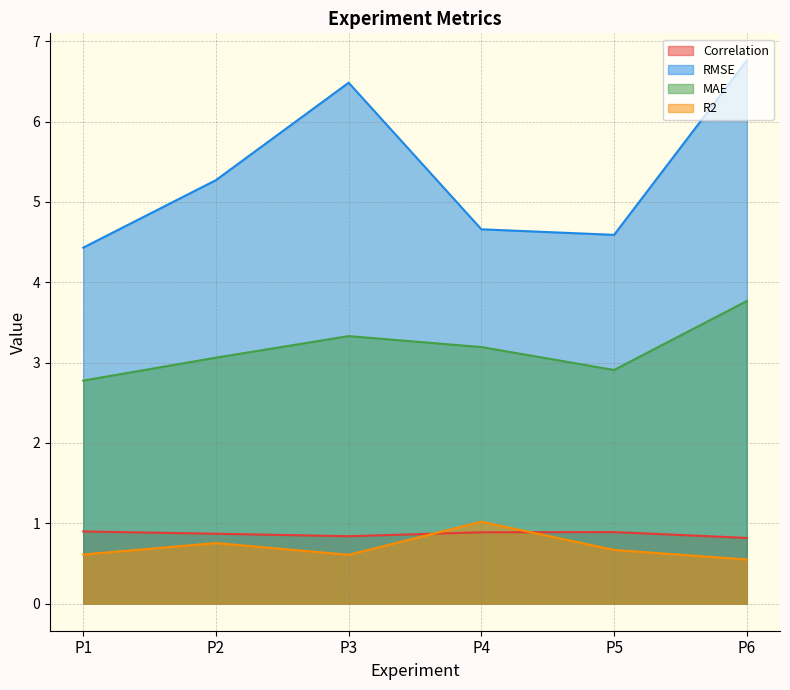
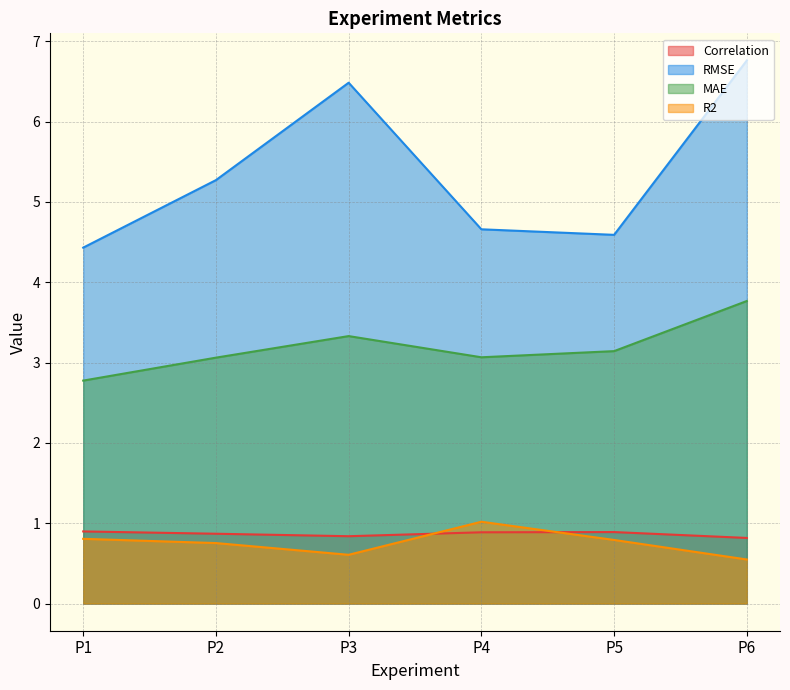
  {
    "Correlation": {
      "P1": 0.9,
      "P2": 0.9,
      "P3": 0.8,
      "P4": 0.9,
      "P5": 0.9,
      "P6": 0.8
    },
    "RMSE": {
      "P1": 4.4,
      "P2": 5.3,
      "P3": 6.5,
      "P4": 4.7,
      "P5": 4.6
    },
    "MAE": {
      "P1": 2.8,
      "P2": 3.1,
      "P3": 3.3,
-     "P4": 3.2,
-     "P5": 2.9,
+     "P4": 3.1,
+     "P5": 3.1,
      "P6": 3.8
    },
    "R2": {
-     "P1": 0.6,
+     "P1": 0.8,
      "P2": 0.8,
      "P3": 0.6,
      "P4": 1.0,
-     "P5": 0.7,
+     "P5": 0.8,
      "P6": 0.5
    }
  }
